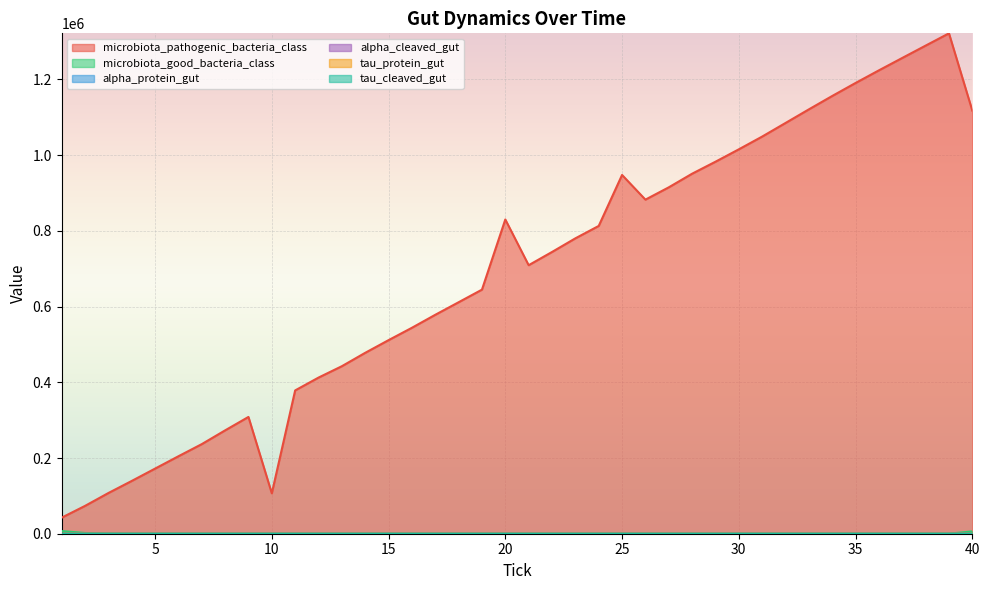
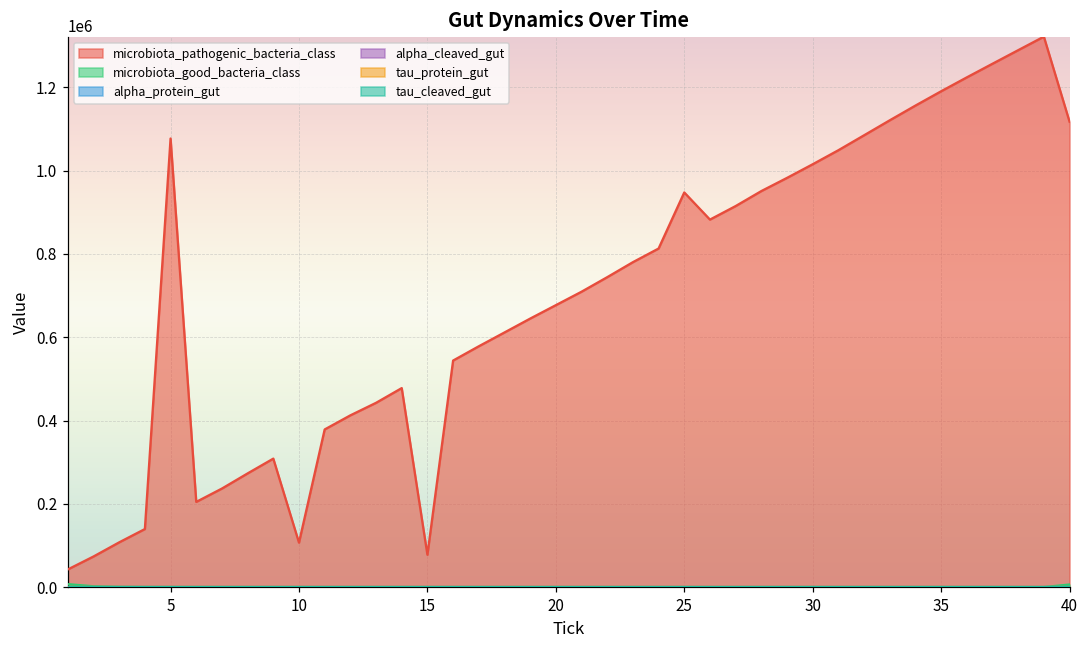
  {
    "microbiota_pathogenic_bacteria_class": {
-     "5": 170000,
+     "5": 1080000,
      "10": 110000,
-     "15": 510000,
-     "20": 830000,
+     "15": 80000,
+     "20": 680000,
      "25": 950000,
      "30": 1020000,
      "35": 1190000,
      "40": 1120000
    }
  }
